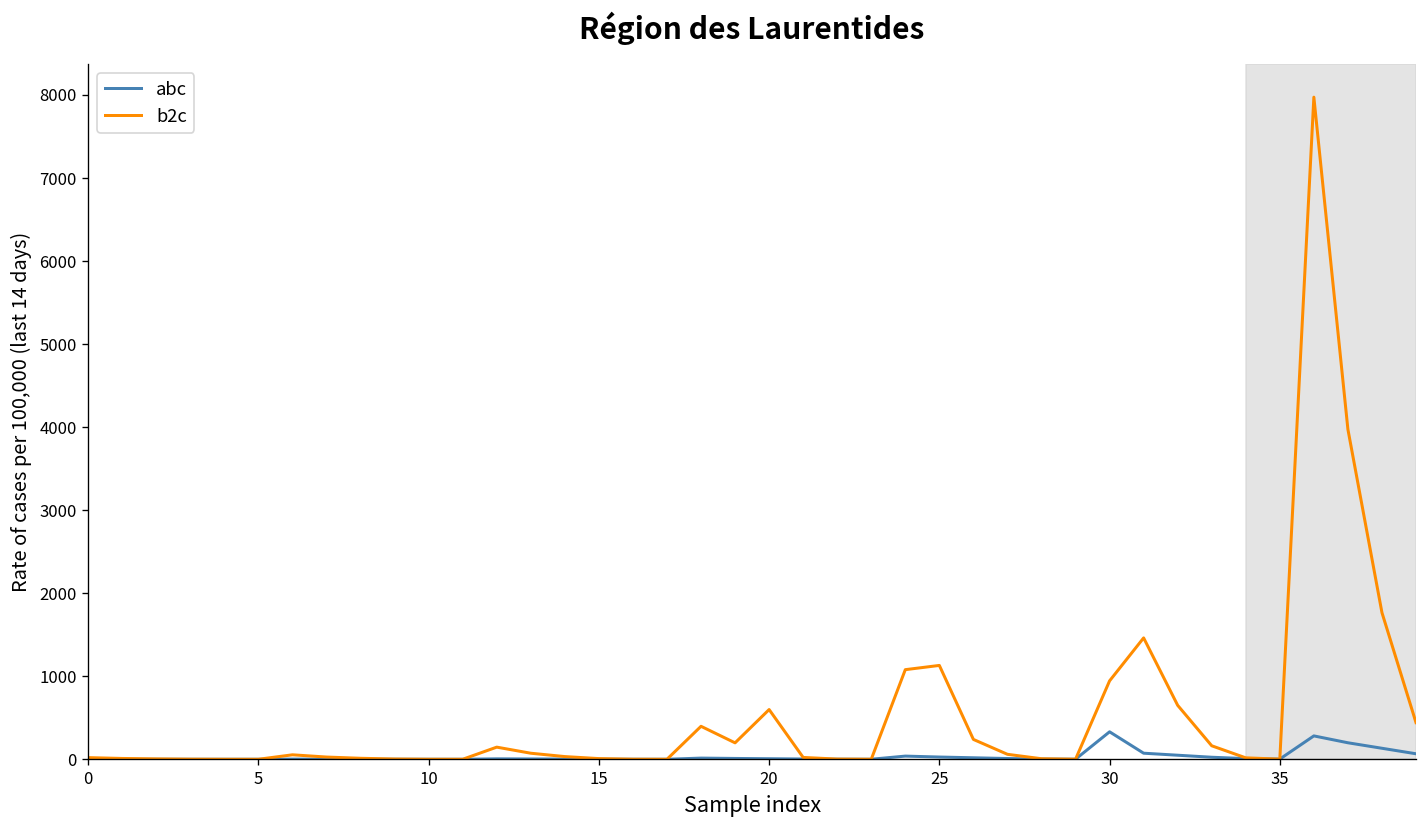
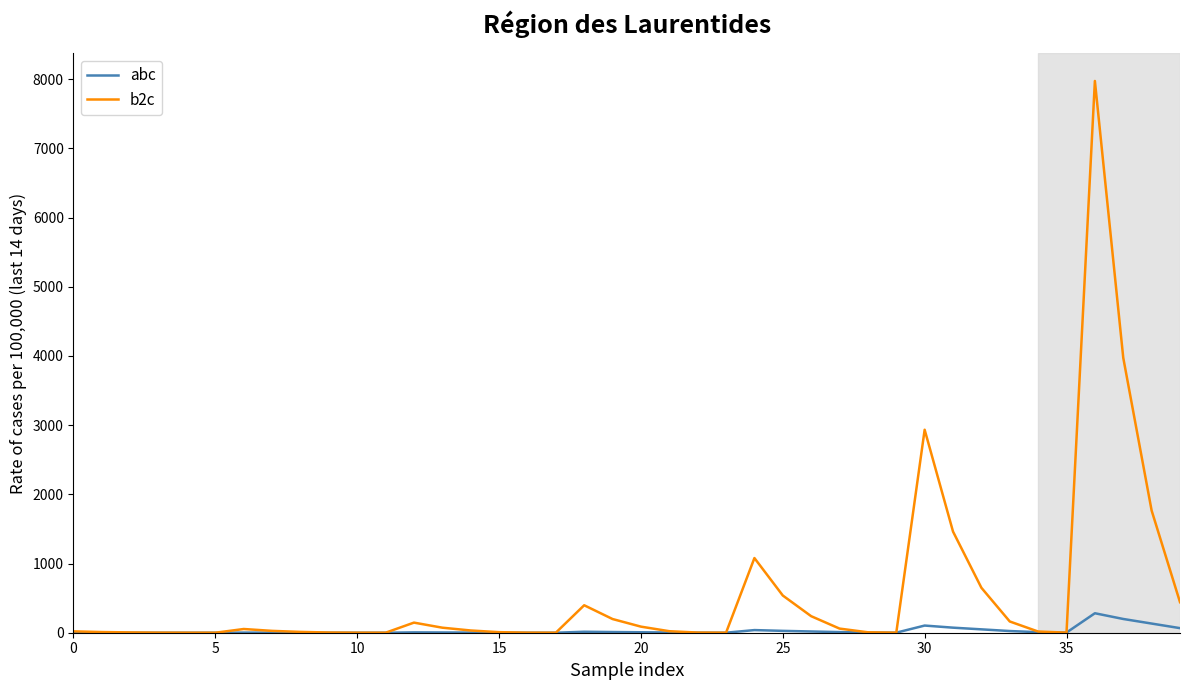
  {
    "abc": {
      "20": 0,
      "25": 0,
-     "30": 300
+     "30": 100
    },
    "b2c": {
-     "20": 600,
-     "25": 1100,
-     "30": 900
+     "20": 100,
+     "25": 500,
+     "30": 2900
    }
  }
